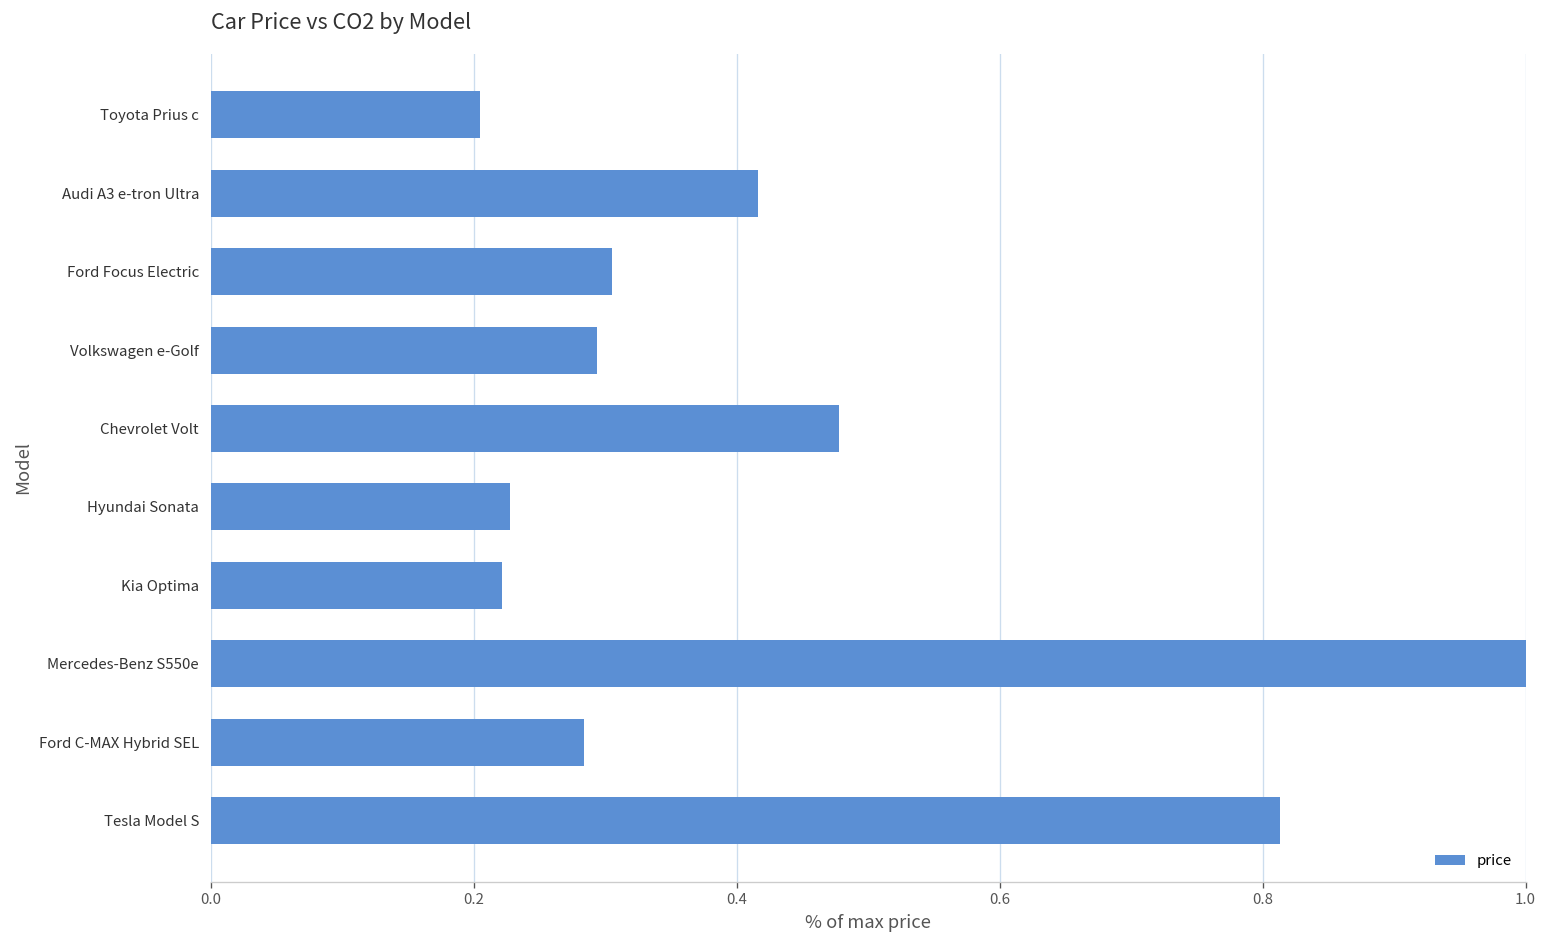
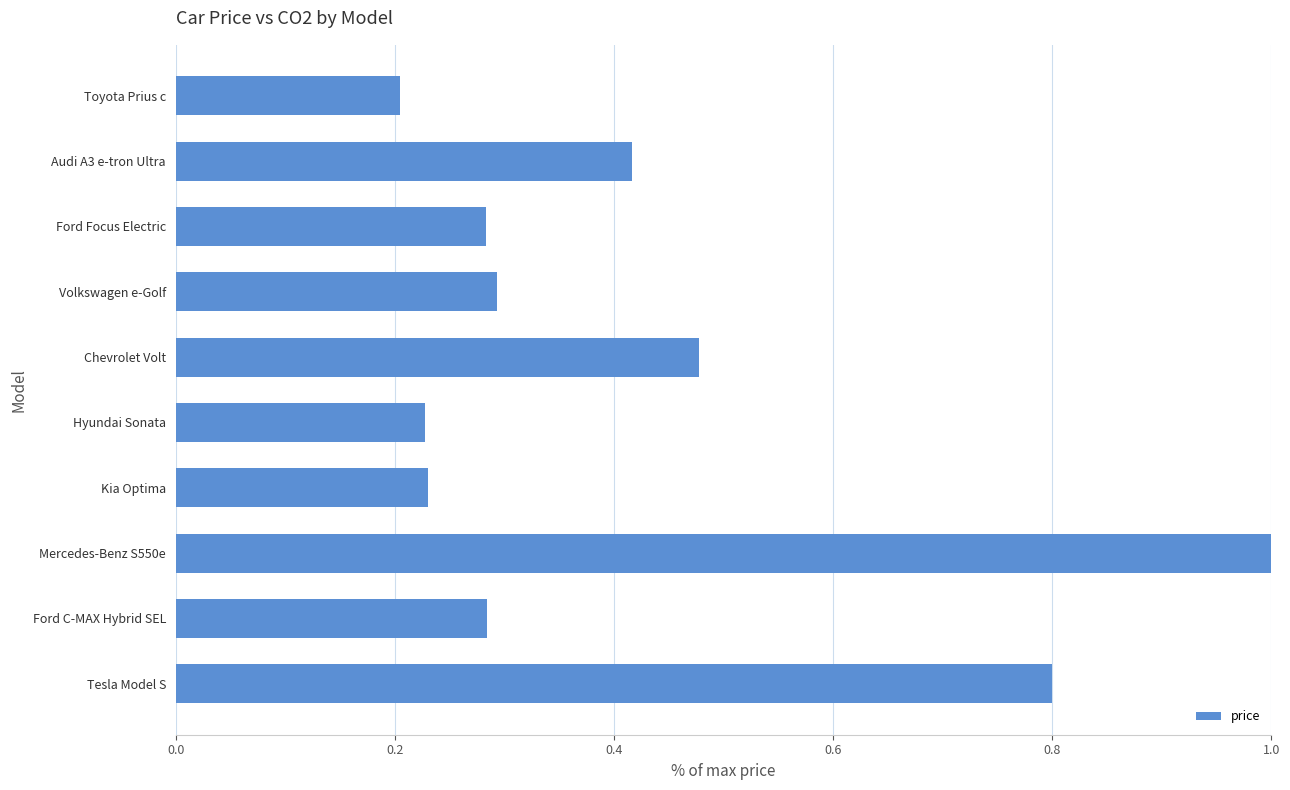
  {
    "Toyota Prius c": 0.204,
    "Audi A3 e-tron Ultra": 0.416,
-   "Ford Focus Electric": 0.305,
+   "Ford Focus Electric": 0.283,
    "Volkswagen e-Golf": 0.294,
    "Chevrolet Volt": 0.478,
    "Hyundai Sonata": 0.227,
-   "Kia Optima": 0.222,
+   "Kia Optima": 0.230,
    "Mercedes-Benz S550e": 1.000,
    "Ford C-MAX Hybrid SEL": 0.284,
-   "Tesla Model S": 0.814
+   "Tesla Model S": 0.800
  }
